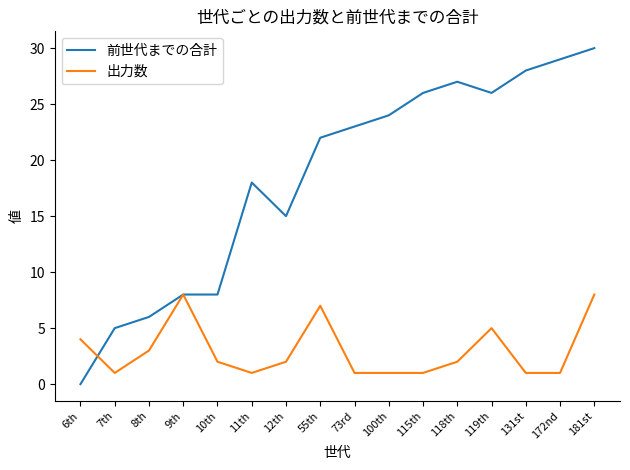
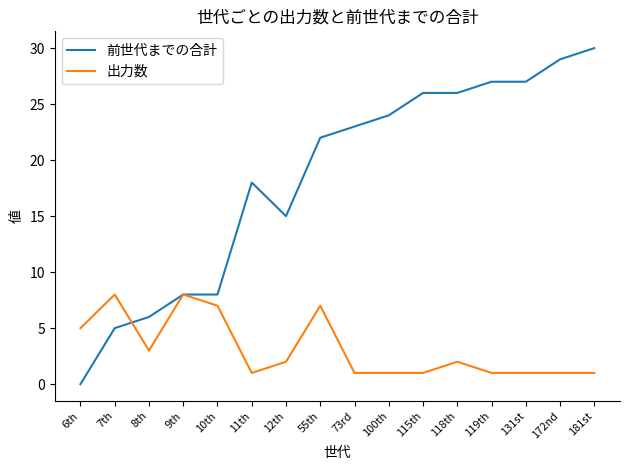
  {
    "前世代までの合計": {
      "6th": 0,
      "7th": 5,
      "8th": 6,
      "10th": 8,
      "11th": 18,
      "12th": 15,
      "55th": 22,
      "73rd": 23,
      "100th": 24,
      "115th": 26,
-     "118th": 27,
-     "119th": 26,
-     "131st": 28,
+     "118th": 26,
+     "119th": 27,
+     "131st": 27,
      "172nd": 29,
      "181st": 30
    },
    "出力数": {
-     "6th": 4,
-     "7th": 1,
+     "6th": 5,
+     "7th": 8,
      "8th": 3,
-     "10th": 2,
+     "10th": 7,
      "11th": 1,
      "12th": 2,
      "55th": 7,
      "73rd": 1,
      "100th": 1,
      "115th": 1,
      "118th": 2,
-     "119th": 5,
+     "119th": 1,
      "131st": 1,
      "172nd": 1,
-     "181st": 8
+     "181st": 1
    }
  }
